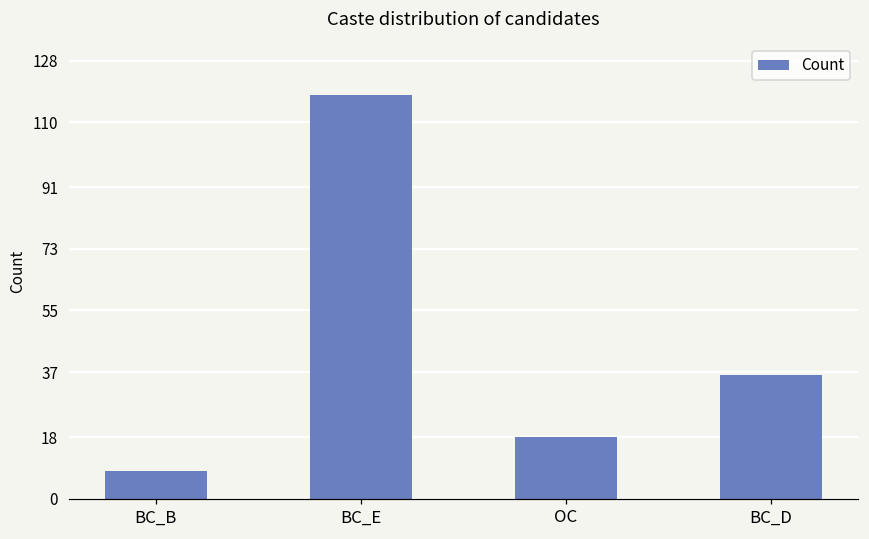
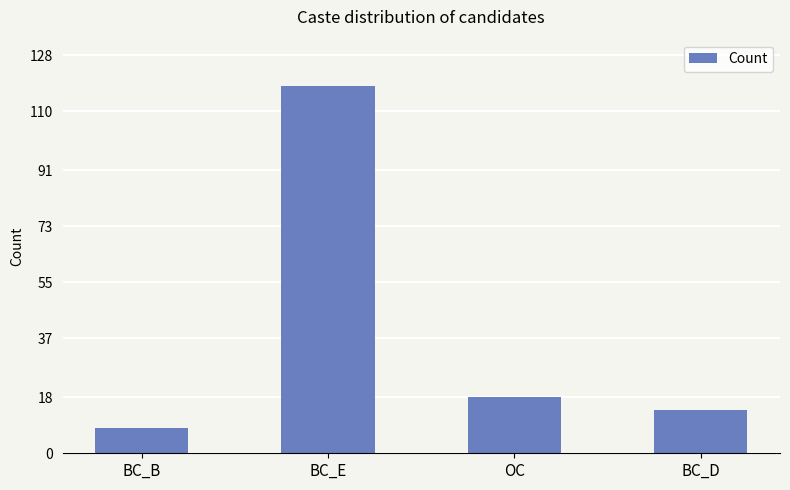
  {
    "BC_B": 8,
    "BC_E": 118,
    "OC": 18,
-   "BC_D": 36
+   "BC_D": 14
  }
